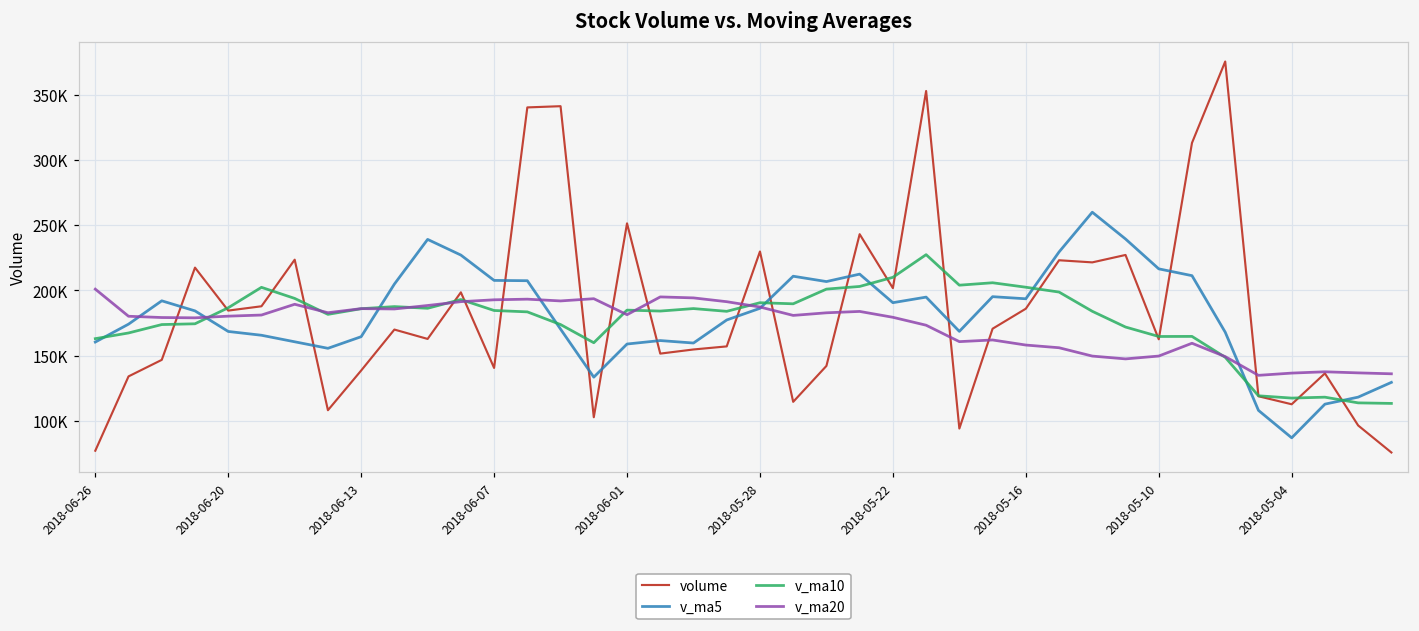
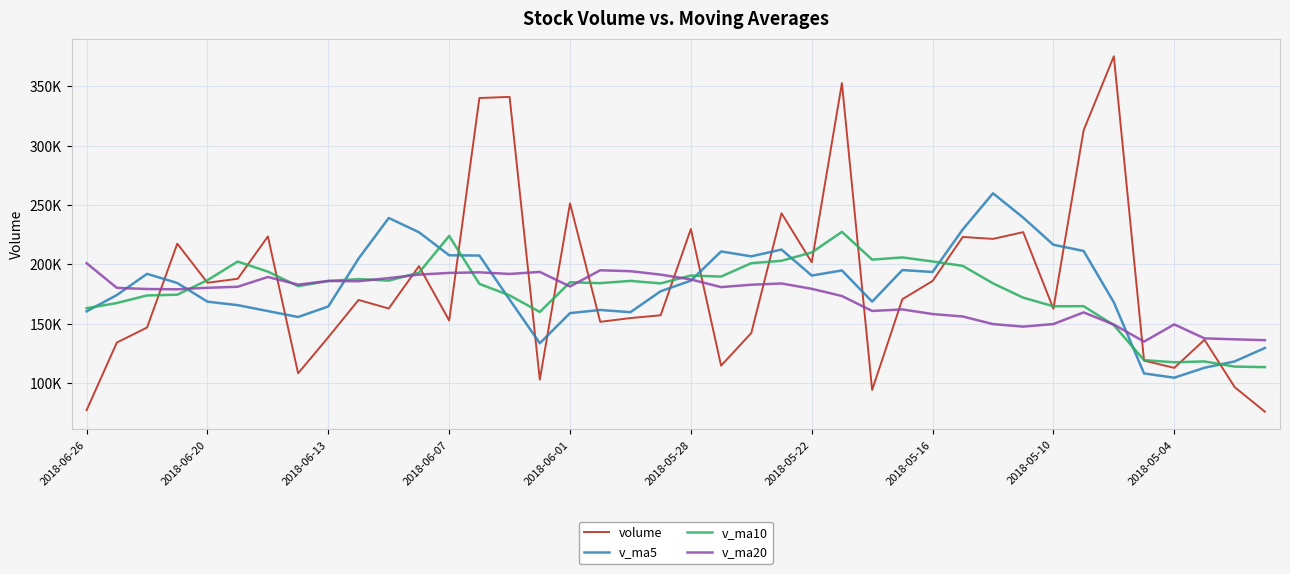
  {
    "volume": {
      "2018-06-26": 77000,
      "2018-06-20": 185000,
      "2018-06-13": 139000,
-     "2018-06-07": 141000,
+     "2018-06-07": 153000,
      "2018-06-01": 251000,
      "2018-05-28": 230000,
      "2018-05-22": 202000,
      "2018-05-16": 186000,
      "2018-05-10": 163000,
      "2018-05-04": 113000
    },
    "v_ma5": {
      "2018-06-26": 160000,
      "2018-06-20": 169000,
      "2018-06-13": 165000,
      "2018-06-07": 208000,
      "2018-06-01": 159000,
      "2018-05-22": 191000,
      "2018-05-16": 194000,
      "2018-05-10": 217000,
-     "2018-05-04": 87000
+     "2018-05-04": 105000
    },
    "v_ma10": {
      "2018-06-26": 163000,
      "2018-06-20": 187000,
-     "2018-06-07": 185000,
+     "2018-06-07": 224000,
      "2018-06-01": 185000,
      "2018-05-28": 191000,
      "2018-05-22": 210000,
      "2018-05-16": 202000,
      "2018-05-10": 165000,
      "2018-05-04": 118000
    },
    "v_ma20": {
      "2018-06-26": 201000,
      "2018-06-20": 180000,
      "2018-06-07": 193000,
      "2018-06-01": 181000,
      "2018-05-22": 179000,
      "2018-05-16": 158000,
      "2018-05-10": 150000,
-     "2018-05-04": 137000
+     "2018-05-04": 149000
    }
  }
